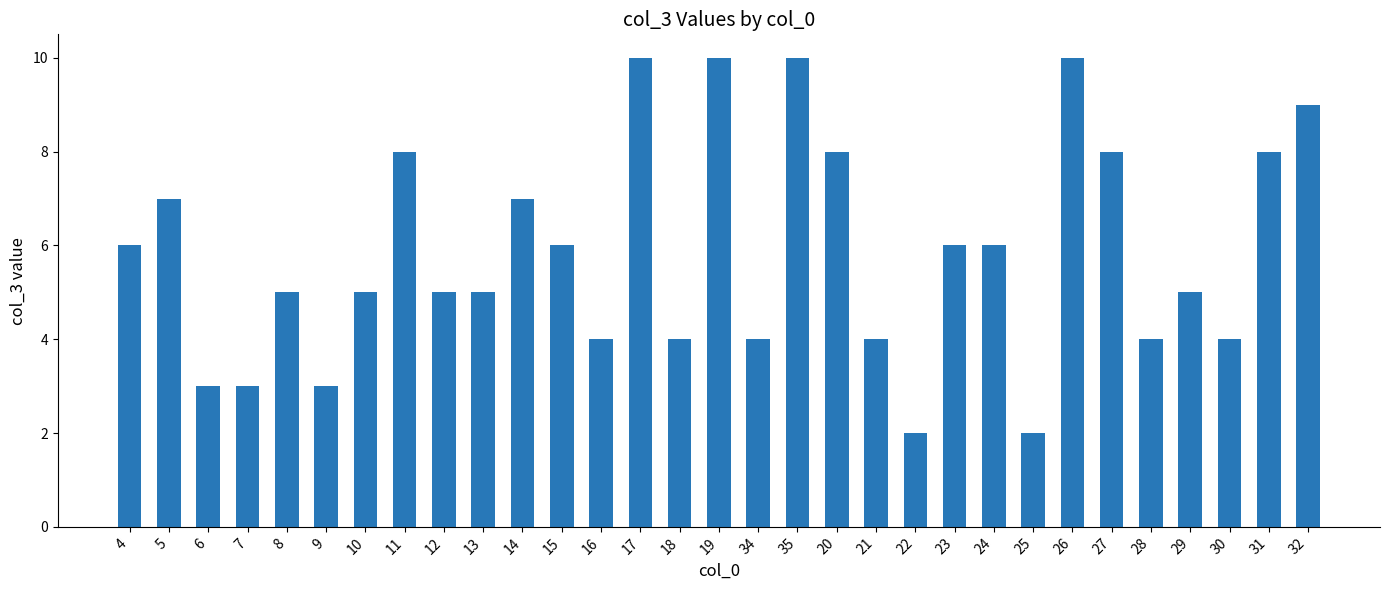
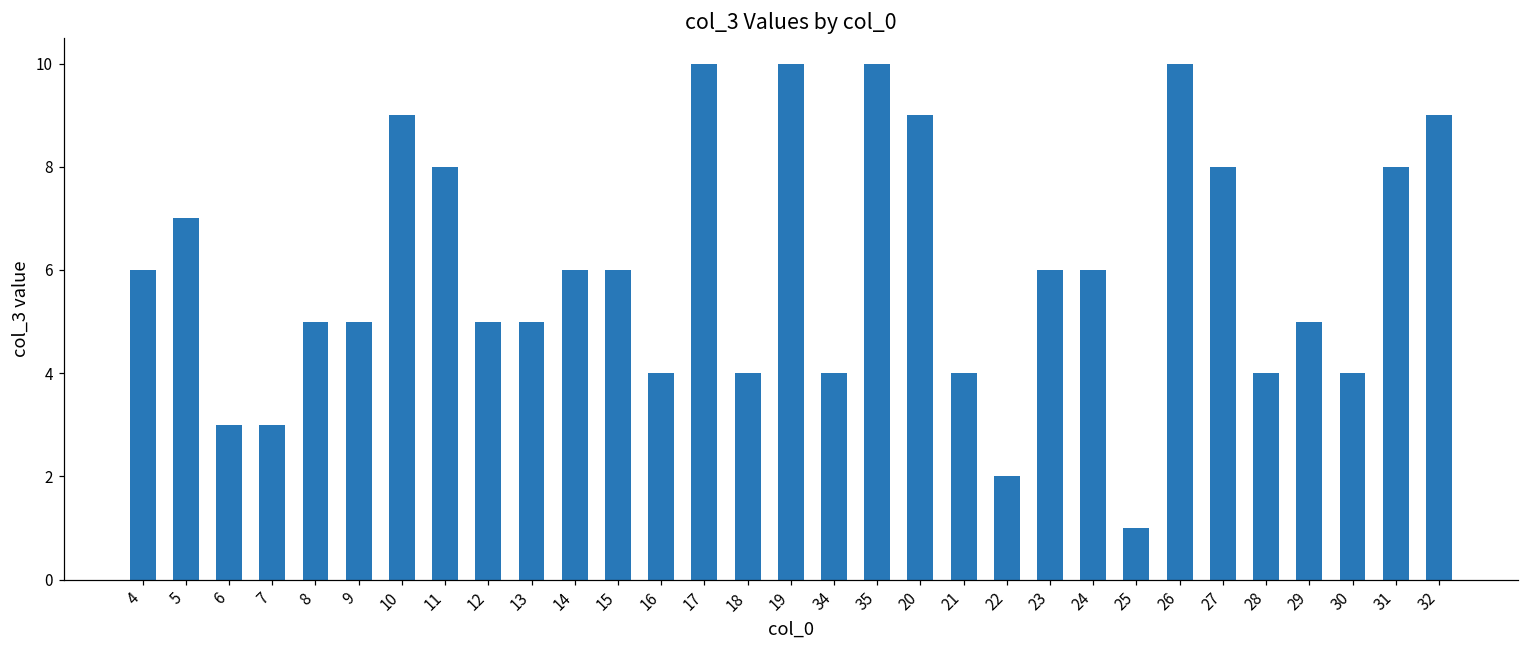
  {
    "4": 6,
    "5": 7,
    "6": 3,
    "7": 3,
    "8": 5,
-   "9": 3,
-   "10": 5,
+   "9": 5,
+   "10": 9,
    "11": 8,
    "12": 5,
    "13": 5,
-   "14": 7,
+   "14": 6,
    "15": 6,
    "16": 4,
    "17": 10,
    "18": 4,
    "19": 10,
    "34": 4,
    "35": 10,
-   "20": 8,
+   "20": 9,
    "21": 4,
    "22": 2,
    "23": 6,
    "24": 6,
-   "25": 2,
+   "25": 1,
    "26": 10,
    "27": 8,
    "28": 4,
    "29": 5,
    "30": 4,
    "31": 8,
    "32": 9
  }
